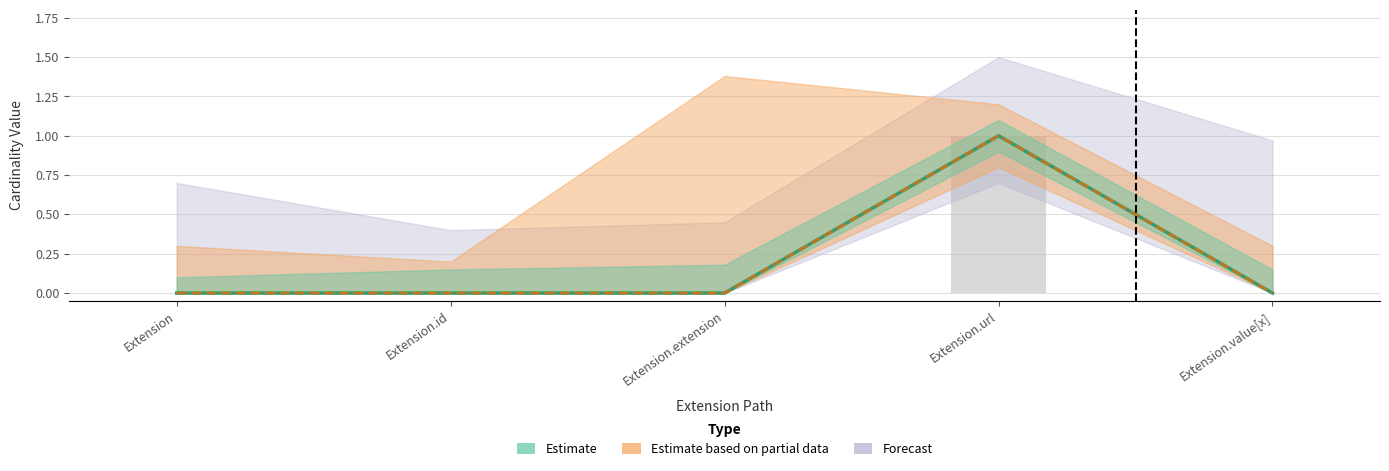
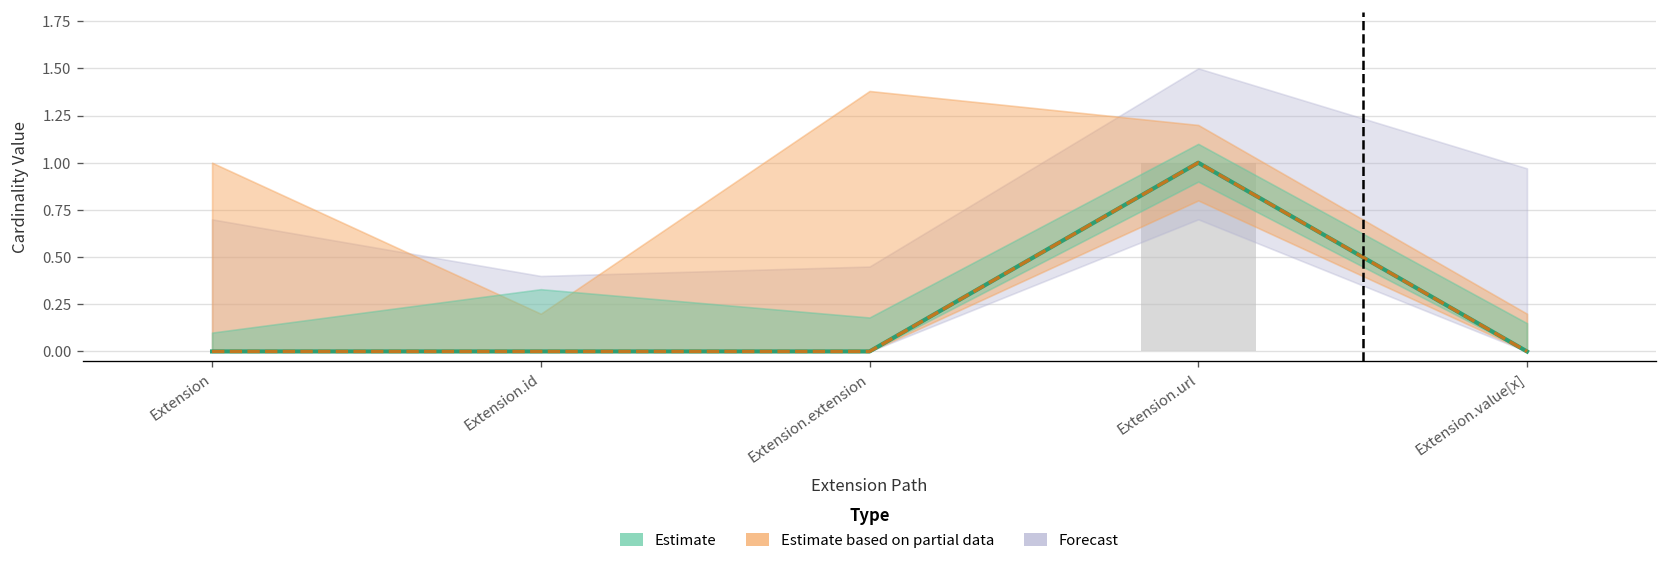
  {
    "Estimate based on partial data": {
-     "Extension": 0.3,
-     "Extension.value[x]": 0.3
+     "Extension": 1.0,
+     "Extension.value[x]": 0.2
    },
    "Estimate": {
-     "Extension.id": 0.15
+     "Extension.id": 0.33
    }
  }
